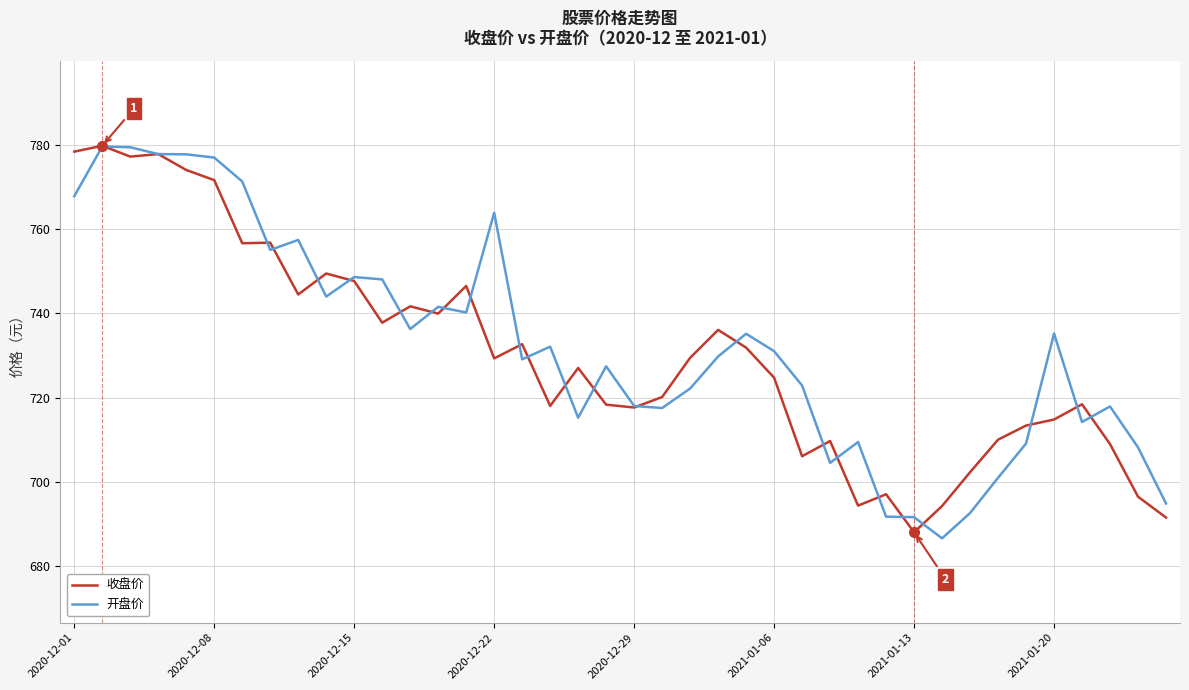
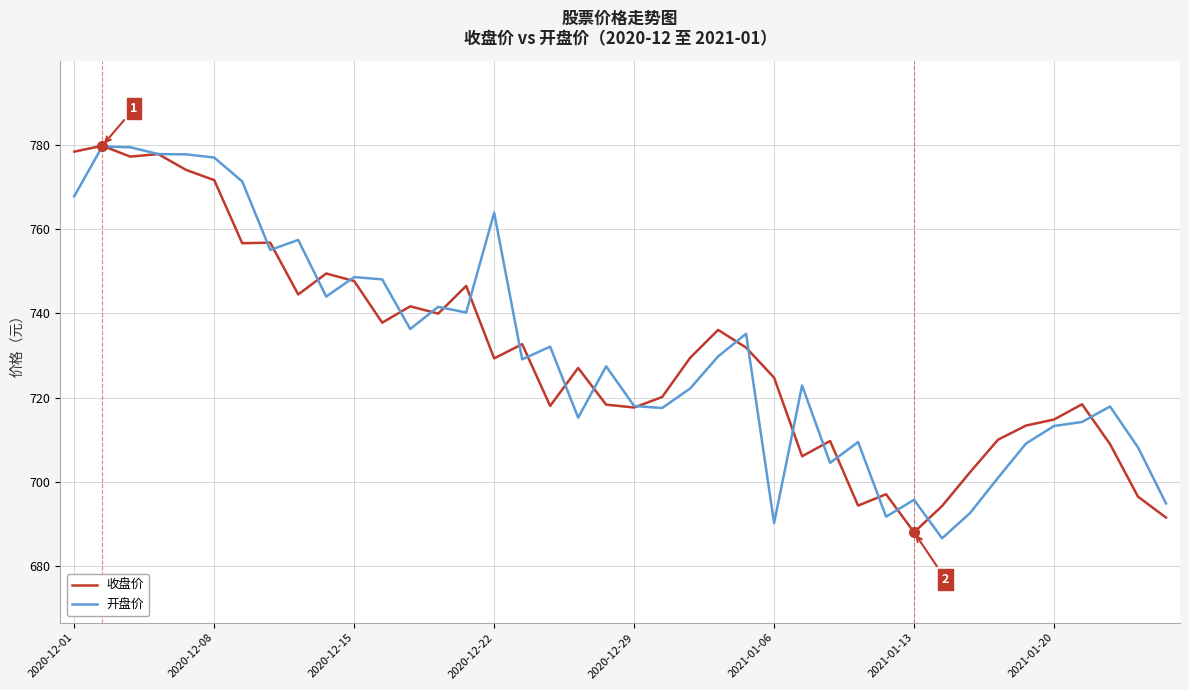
  {
    "开盘价": {
      "2020-12-01": 768,
      "2020-12-08": 777,
      "2020-12-15": 749,
      "2020-12-22": 764,
-     "2021-01-06": 731,
-     "2021-01-13": 692,
-     "2021-01-20": 735
+     "2021-01-06": 690,
+     "2021-01-13": 696,
+     "2021-01-20": 713
    }
  }
